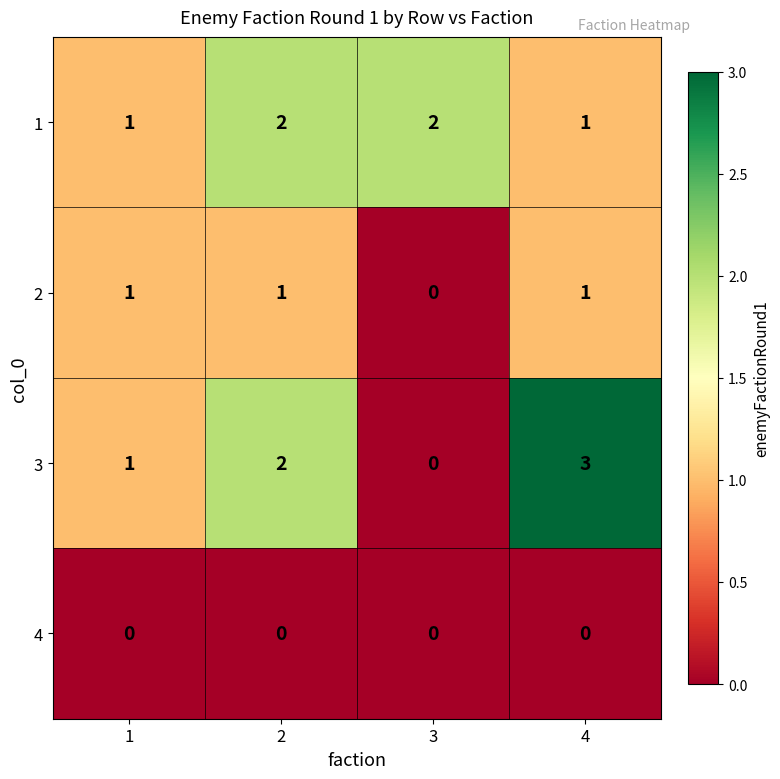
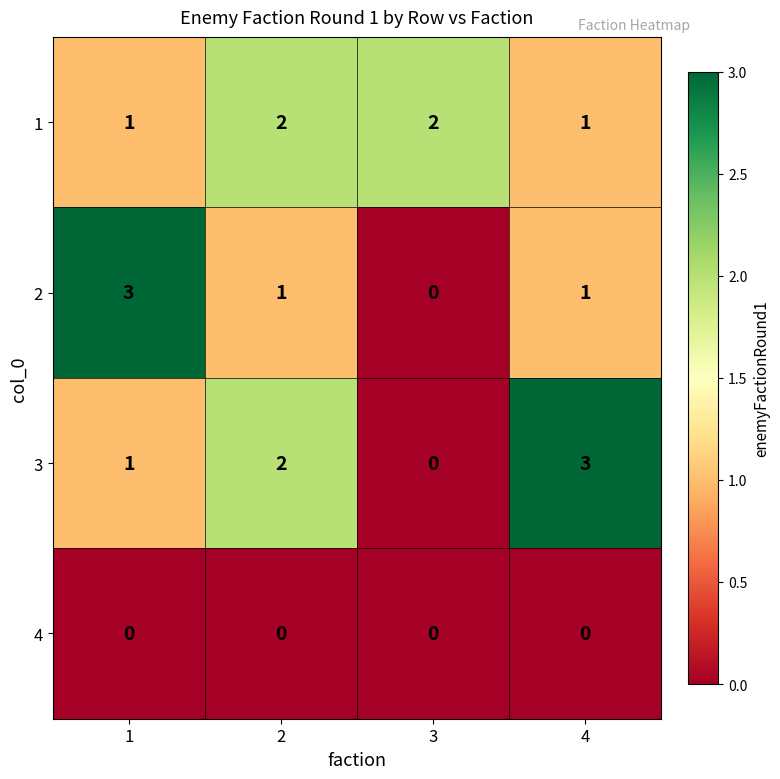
  {
    "1": {
      "1": 1,
      "2": 2,
      "3": 2,
      "4": 1
    },
    "2": {
-     "1": 1,
+     "1": 3,
      "2": 1,
      "3": 0,
      "4": 1
    },
    "3": {
      "1": 1,
      "2": 2,
      "3": 0,
      "4": 3
    },
    "4": {
      "1": 0,
      "2": 0,
      "3": 0,
      "4": 0
    }
  }
